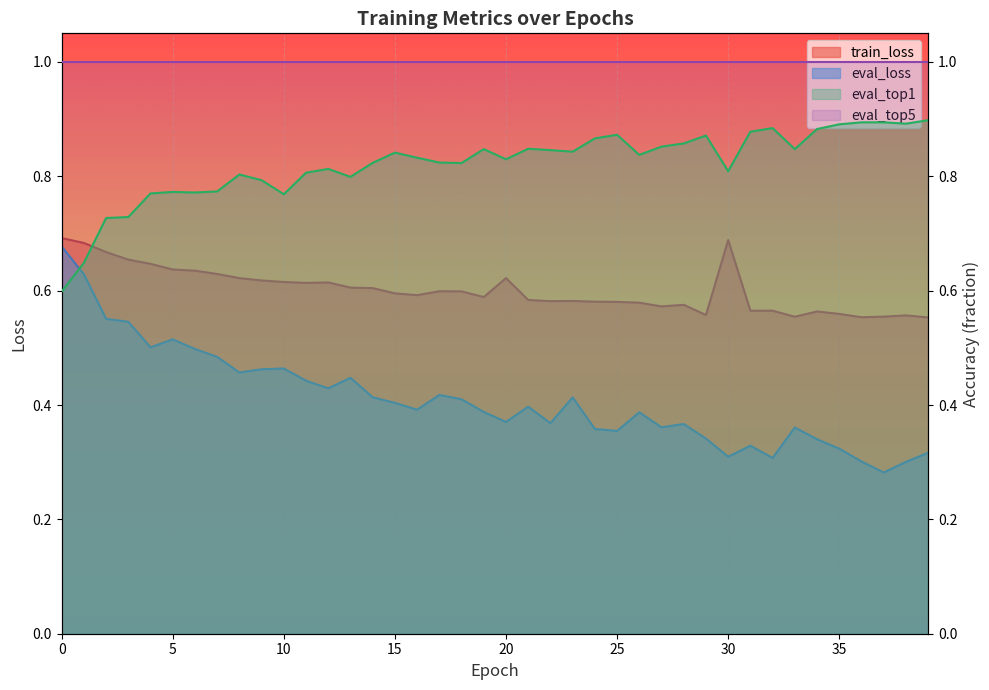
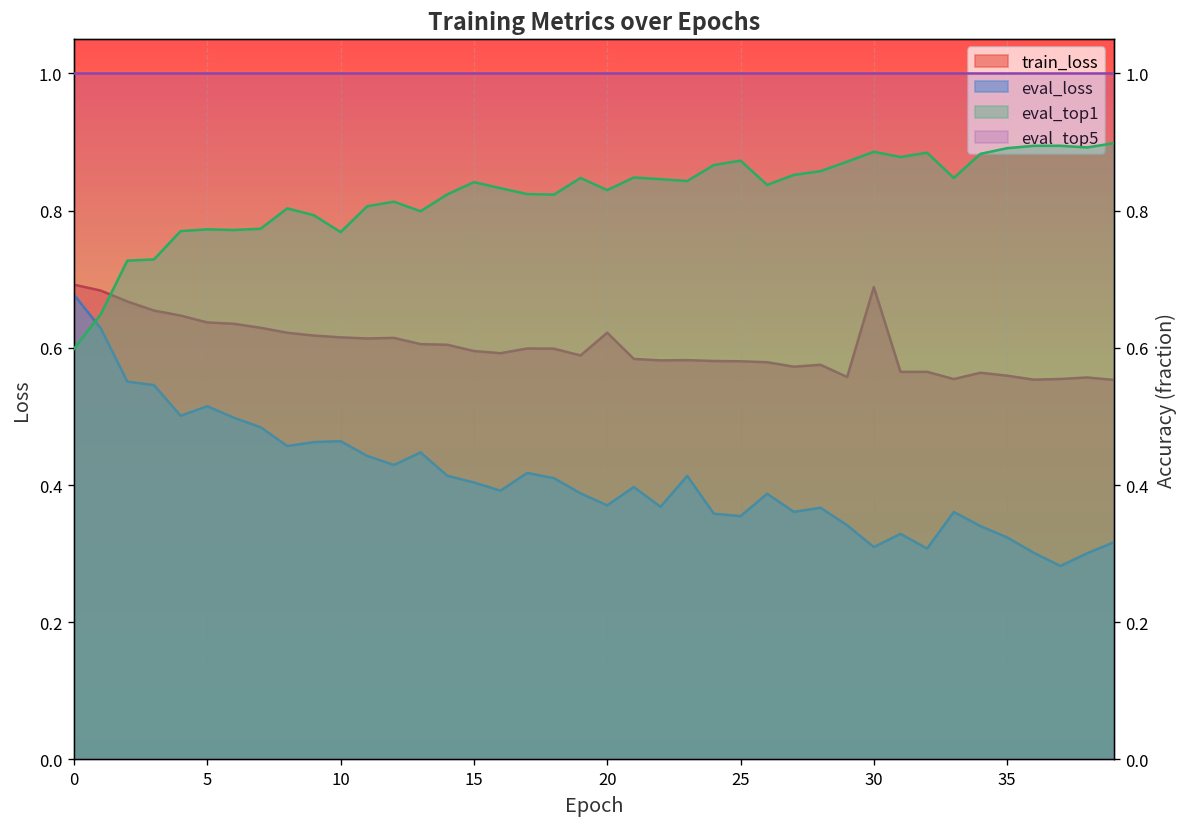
  {
    "train_loss": {
      "0": 0.69,
      "5": 0.64,
      "10": 0.62,
      "15": 0.60,
      "20": 0.62,
      "25": 0.58,
      "30": 0.69,
      "35": 0.56
    },
    "eval_loss": {
      "0": 0.68,
      "5": 0.51,
      "10": 0.46,
      "15": 0.40,
      "20": 0.37,
      "25": 0.35,
      "30": 0.31,
      "35": 0.32
    },
    "eval_top1": {
      "0": 0.60,
      "5": 0.77,
      "10": 0.77,
      "15": 0.84,
      "20": 0.83,
      "25": 0.87,
-     "30": 0.81
+     "30": 0.89
    },
    "eval_top5": {
      "0": 1.00,
      "5": 1.00,
      "10": 1.00,
      "15": 1.00,
      "20": 1.00,
      "25": 1.00,
      "30": 1.00
    }
  }
